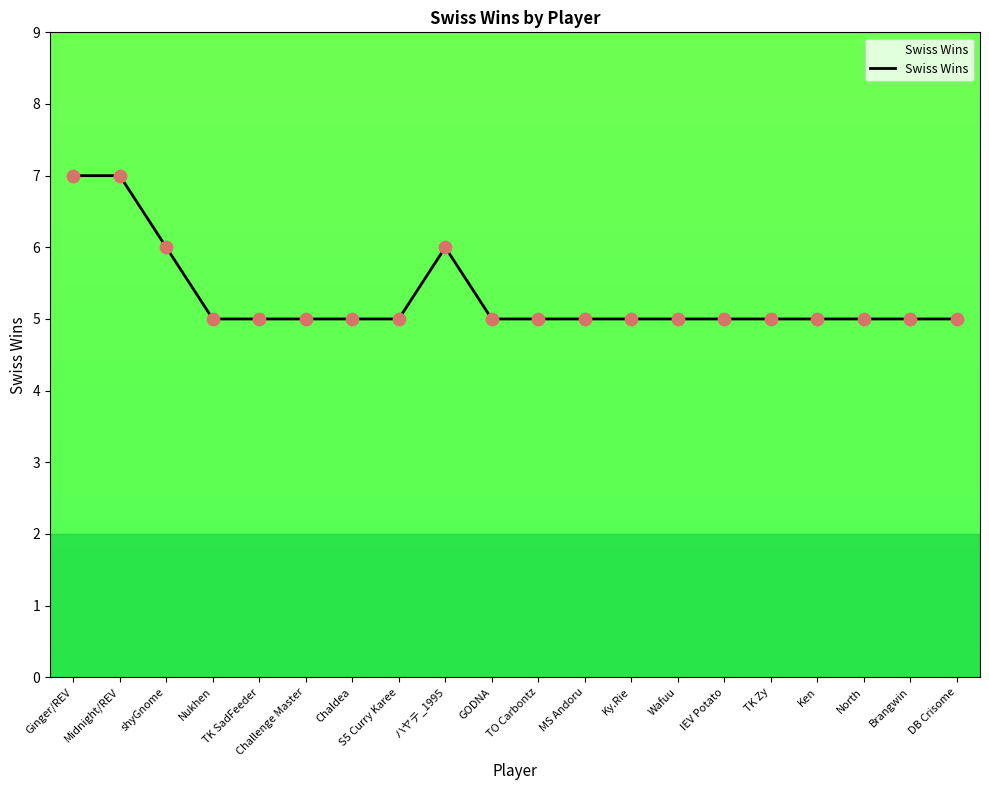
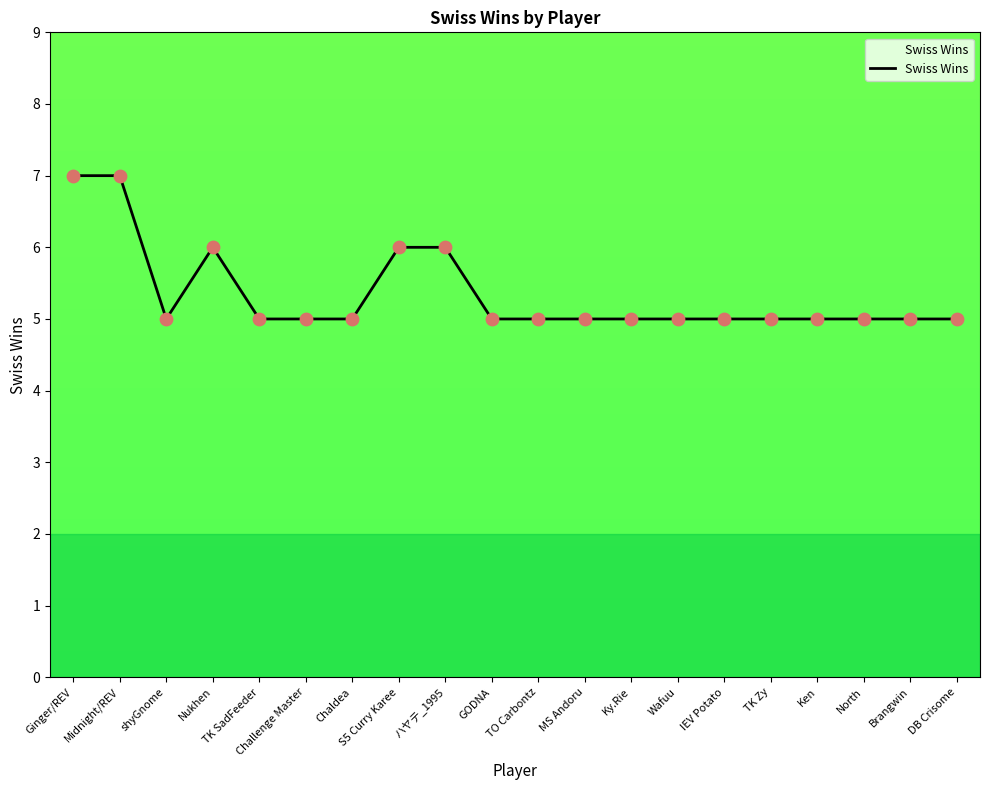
  {
    "Ginger/REV": 7,
    "Midnight/REV": 7,
-   "shyGnome": 6,
-   "Nukhen": 5,
+   "shyGnome": 5,
+   "Nukhen": 6,
    "TK SadFeeder": 5,
    "Challenge Master": 5,
    "Chaldea": 5,
-   "S5 Curry Karee": 5,
+   "S5 Curry Karee": 6,
    "ハヤテ_1995": 6,
    "GODNA": 5,
    "TO Carbontz": 5,
    "MS Andoru": 5,
    "Ky.Rie": 5,
    "Wafuu": 5,
    "IEV Potato": 5,
    "TK Zy": 5,
    "Ken": 5,
    "North": 5,
    "Brangwin": 5,
    "DB Crisome": 5
  }
